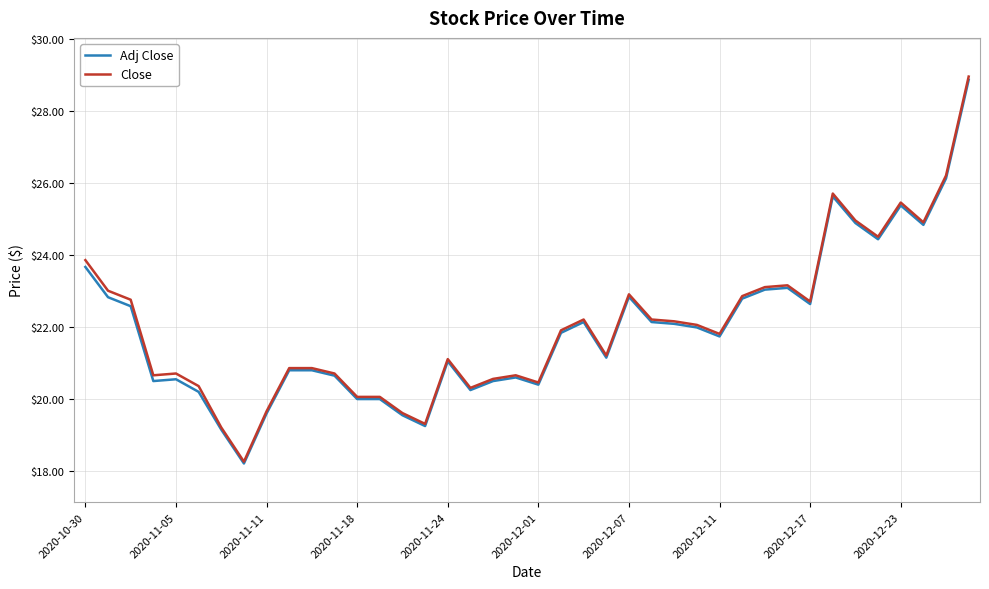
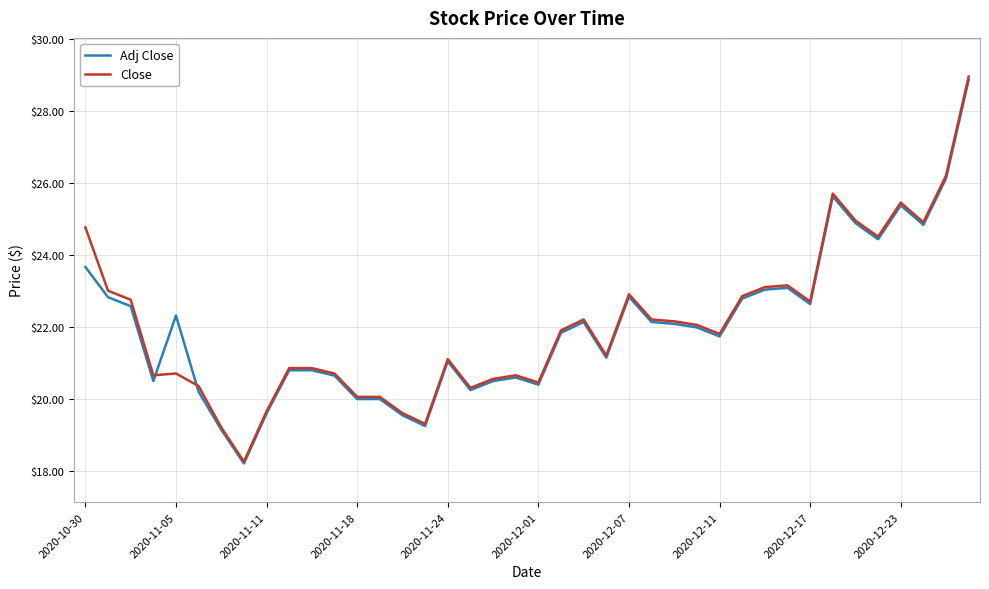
  {
    "Adj Close": {
      "2020-10-30": "$23.7",
-     "2020-11-05": "$20.5",
+     "2020-11-05": "$22.3",
      "2020-12-23": "$25.4"
    },
    "Close": {
-     "2020-10-30": "$23.9",
+     "2020-10-30": "$24.8",
      "2020-11-05": "$20.7",
      "2020-12-23": "$25.5"
    }
  }
